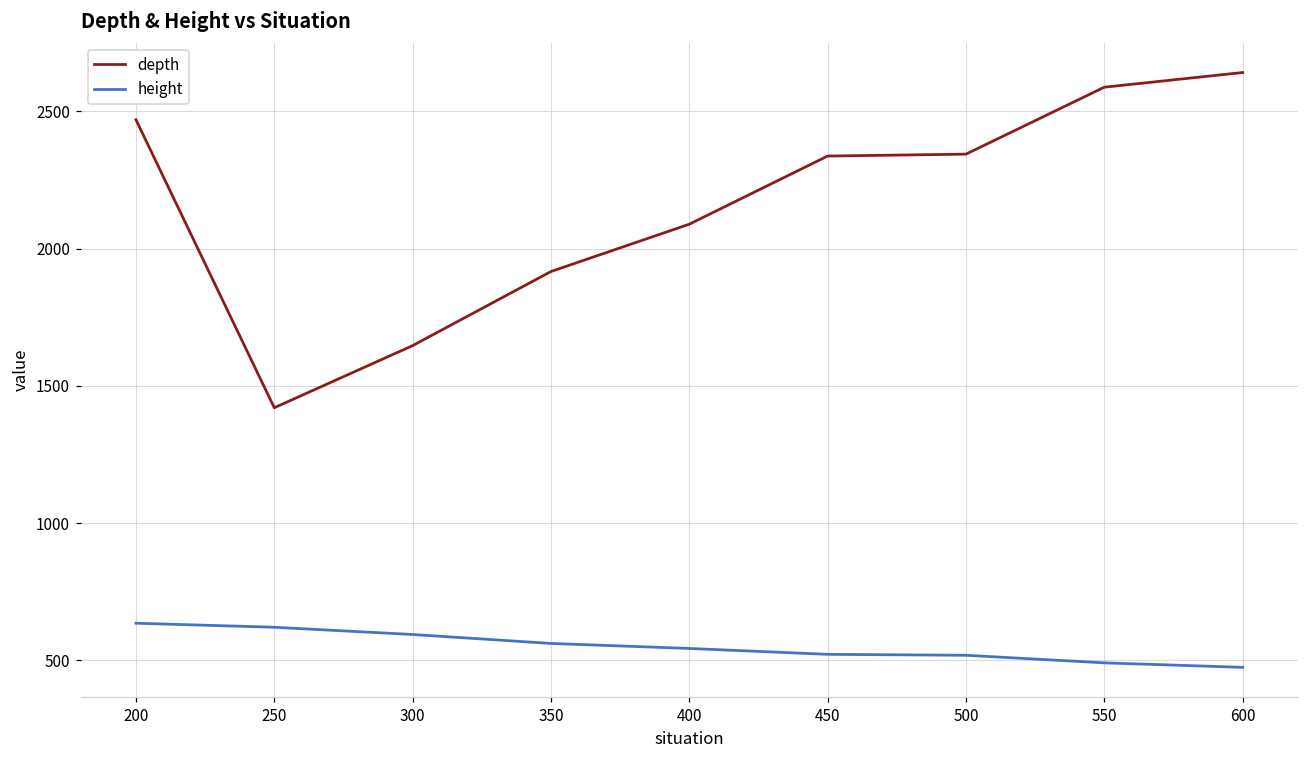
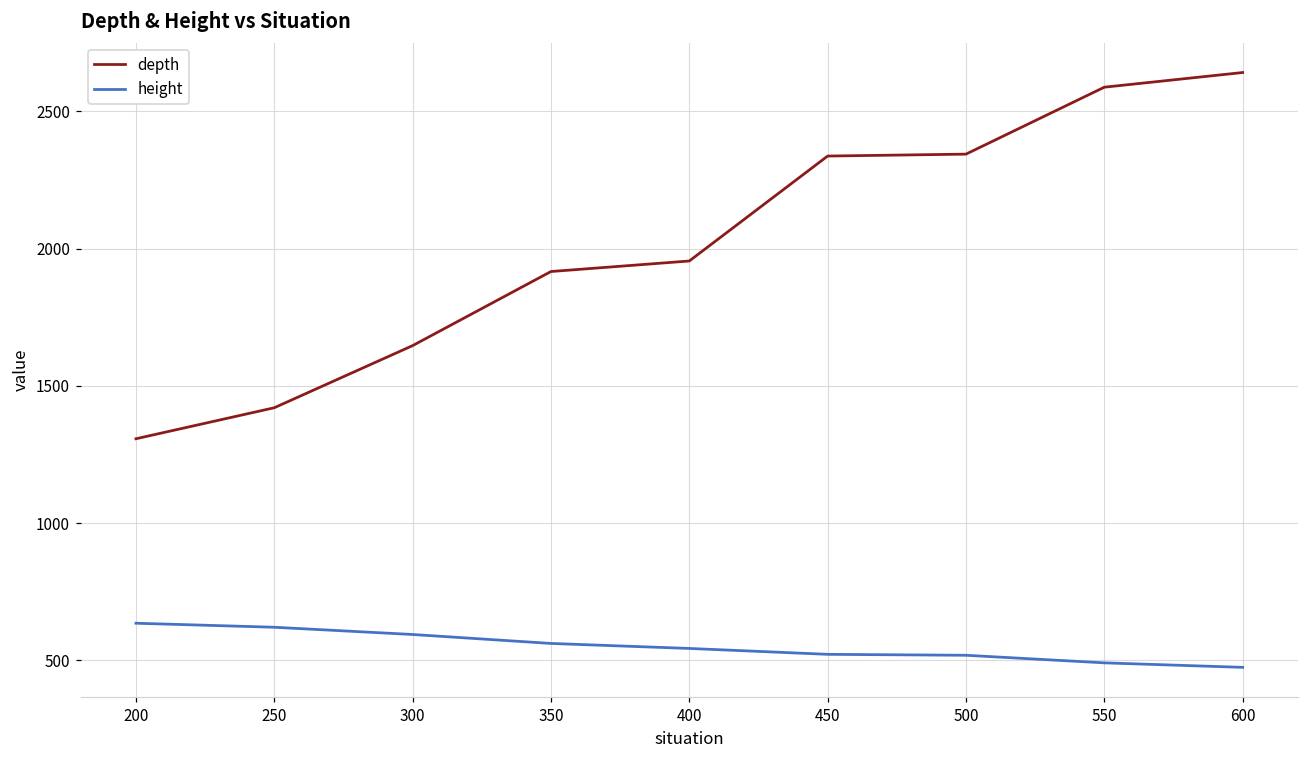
  {
    "depth": {
-     "200": 2470,
+     "200": 1310,
      "250": 1420,
      "300": 1650,
      "350": 1920,
-     "400": 2090,
+     "400": 1950,
      "450": 2340,
      "500": 2340,
      "550": 2590,
      "600": 2640
    },
    "height": {
      "200": 630,
      "250": 620,
      "300": 590,
      "350": 560,
      "400": 540,
      "450": 520,
      "500": 520,
      "550": 490,
      "600": 470
    }
  }
